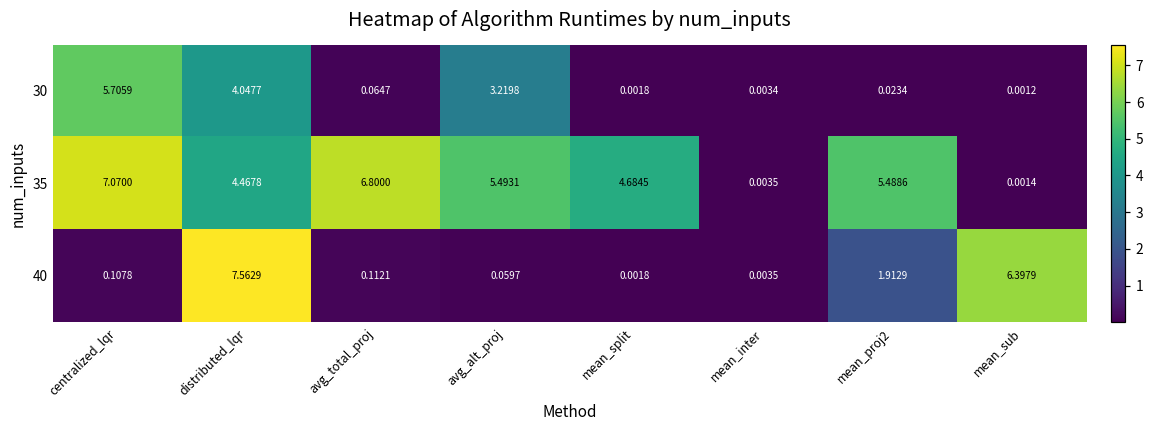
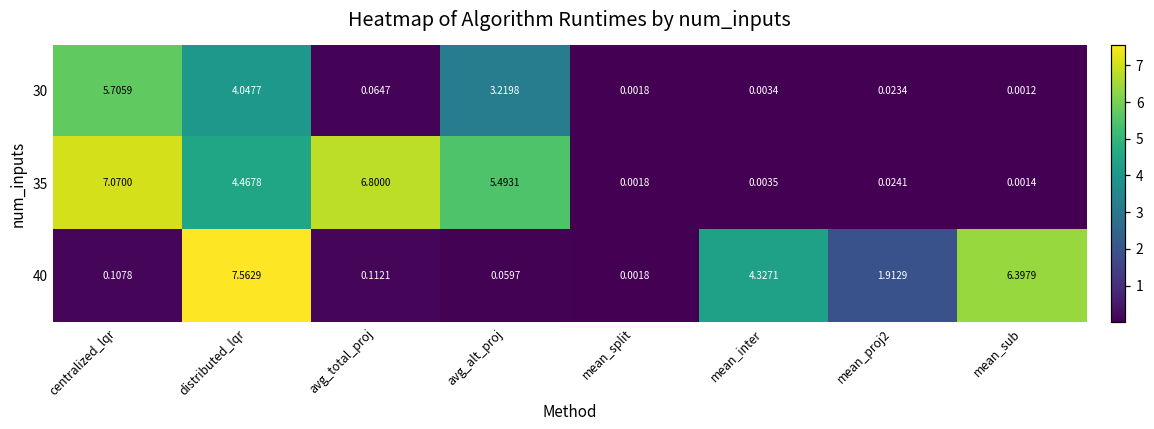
  {
    "30": {
      "centralized_lqr": 5.7059,
      "distributed_lqr": 4.0477,
      "avg_total_proj": 0.0647,
      "avg_alt_proj": 3.2198,
      "mean_split": 0.0018,
      "mean_inter": 0.0034,
      "mean_proj2": 0.0234,
      "mean_sub": 0.0012
    },
    "35": {
      "centralized_lqr": 7.0700,
      "distributed_lqr": 4.4678,
      "avg_total_proj": 6.8000,
      "avg_alt_proj": 5.4931,
-     "mean_split": 4.6845,
+     "mean_split": 0.0018,
      "mean_inter": 0.0035,
-     "mean_proj2": 5.4886,
+     "mean_proj2": 0.0241,
      "mean_sub": 0.0014
    },
    "40": {
      "centralized_lqr": 0.1078,
      "distributed_lqr": 7.5629,
      "avg_total_proj": 0.1121,
      "avg_alt_proj": 0.0597,
      "mean_split": 0.0018,
-     "mean_inter": 0.0035,
+     "mean_inter": 4.3271,
      "mean_proj2": 1.9129,
      "mean_sub": 6.3979
    }
  }
